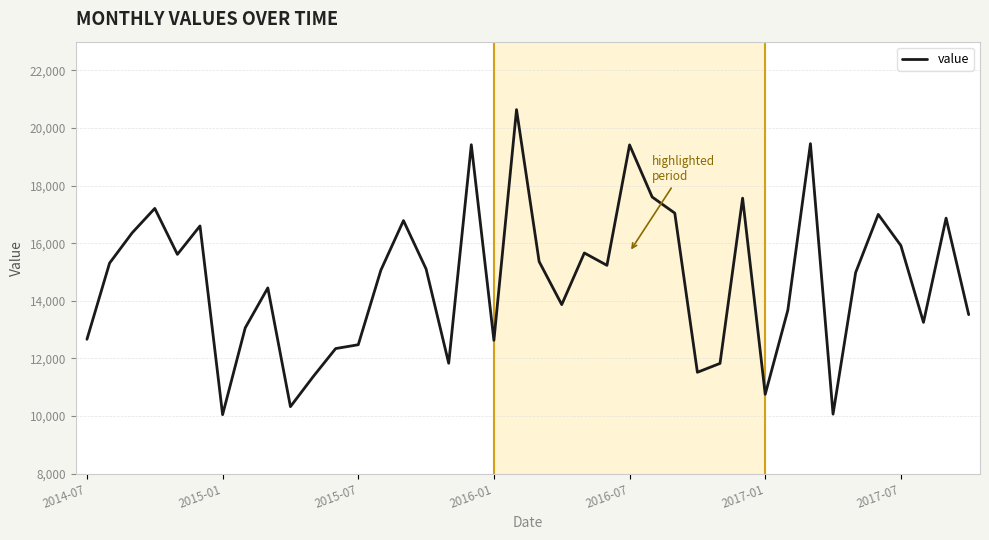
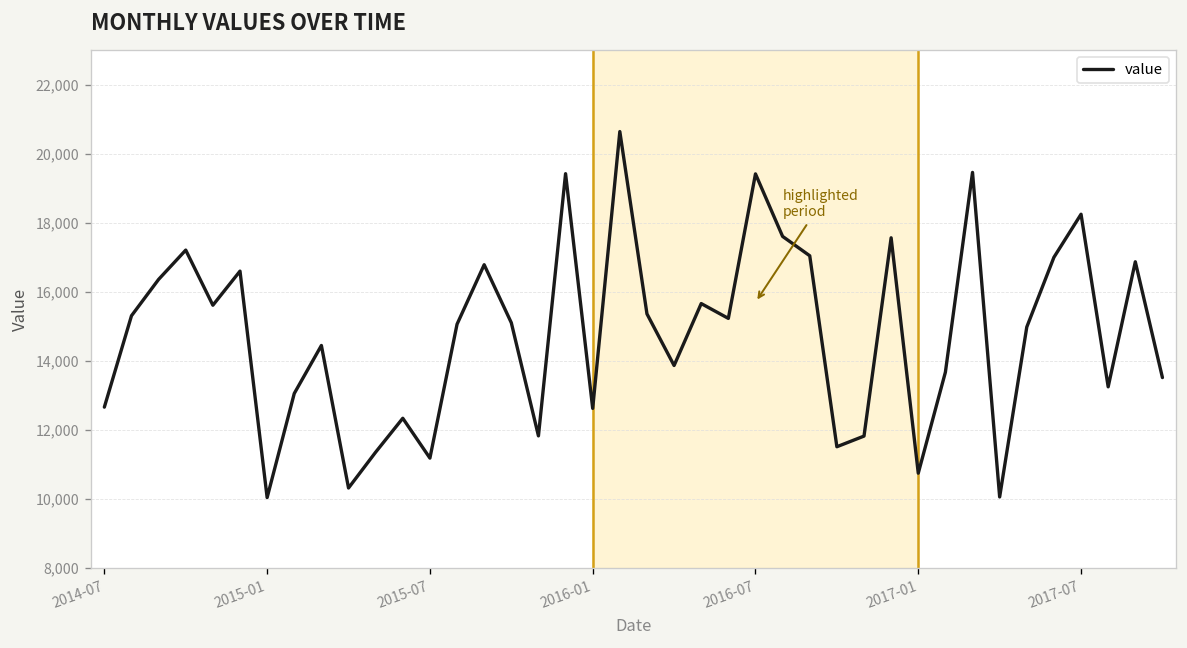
  {
    "2014-07": "12,700",
    "2015-01": "10,000",
-   "2015-07": "12,500",
+   "2015-07": "11,200",
    "2016-01": "12,600",
    "2016-07": "19,400",
    "2017-01": "10,800",
-   "2017-07": "15,900"
+   "2017-07": "18,200"
  }
